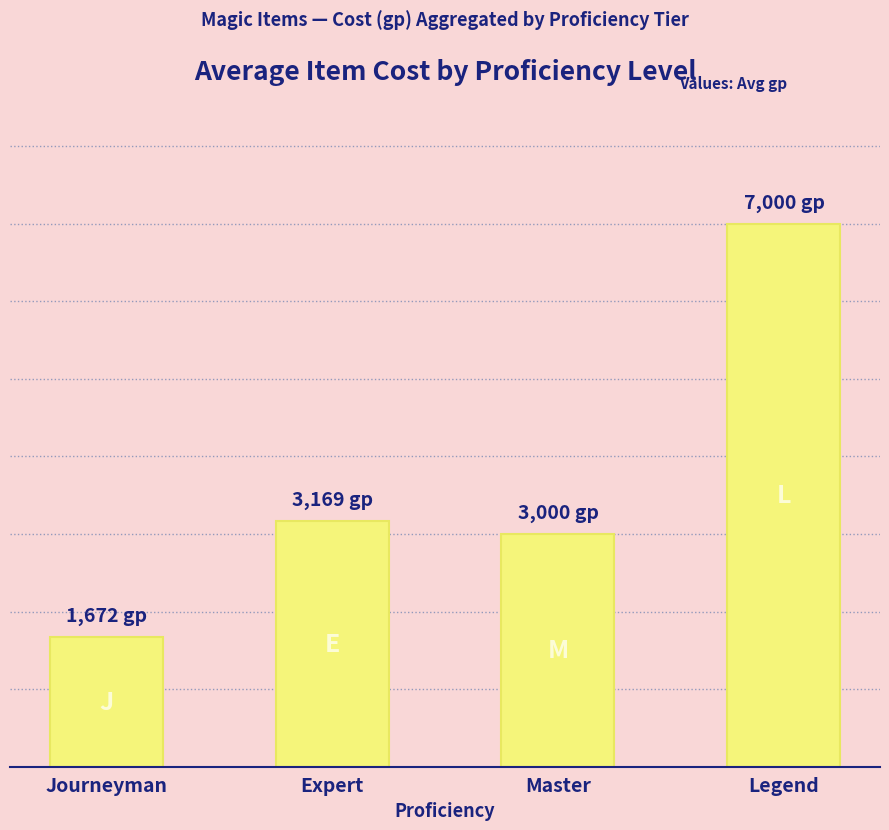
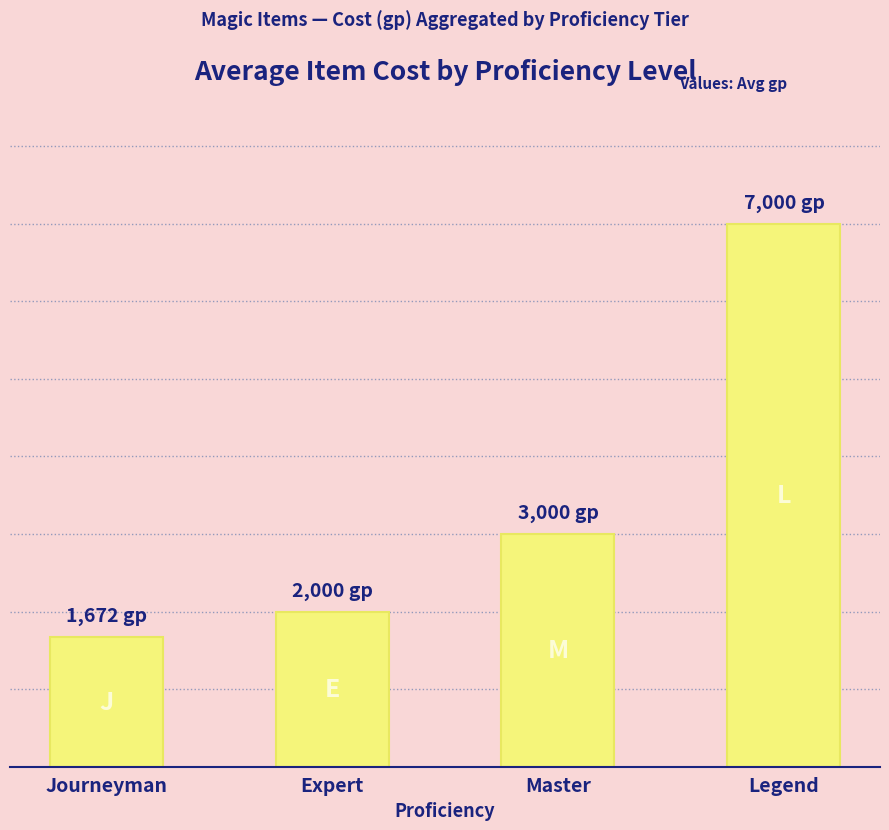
  {
    "Journeyman": "1,672",
-   "Expert": "3,169",
+   "Expert": "2,000",
    "Master": "3,000",
    "Legend": "7,000"
  }
